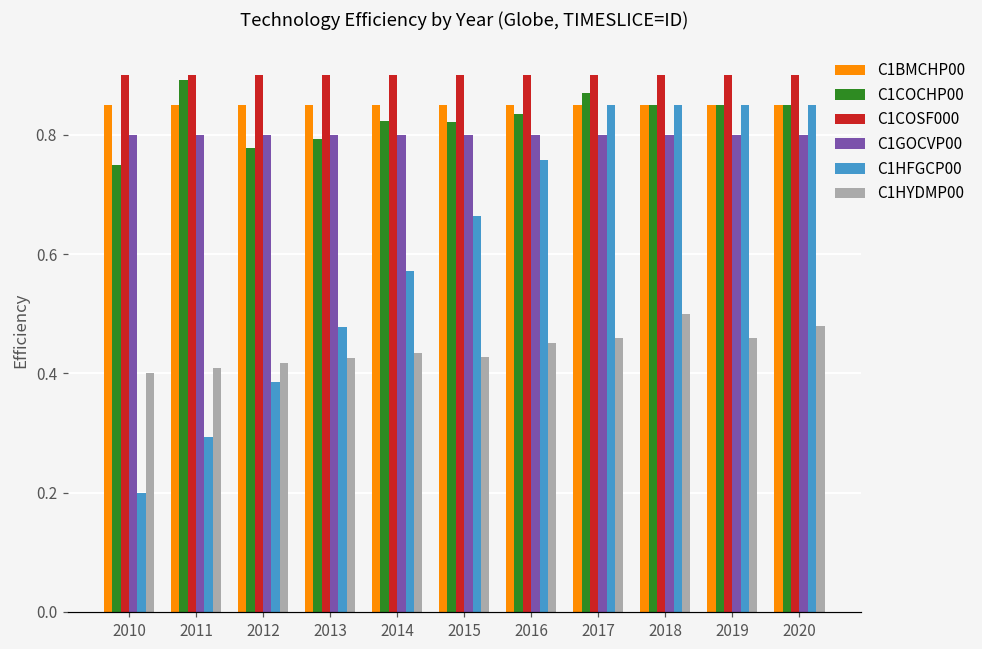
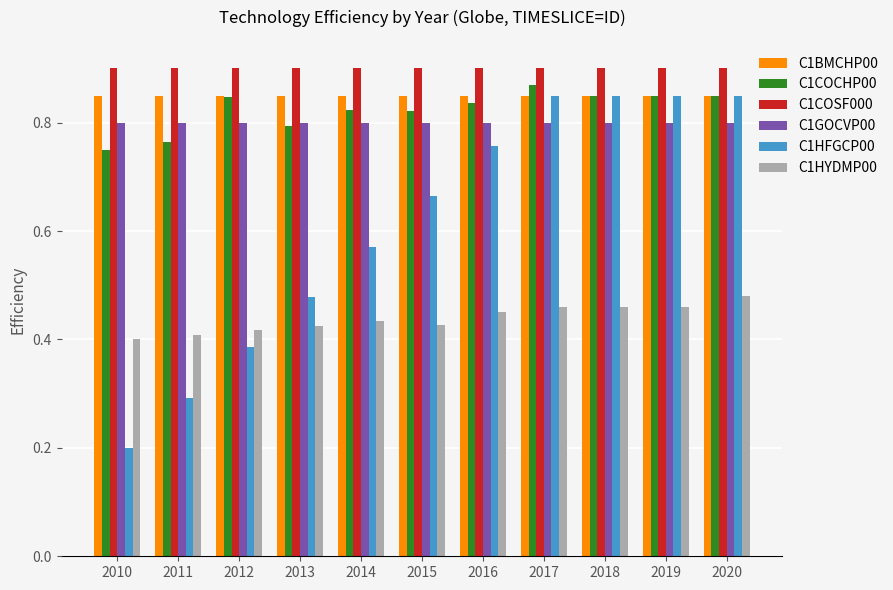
  {
    "C1BMCHP00": {
      "2010": 0.85,
      "2011": 0.85,
      "2012": 0.85,
      "2013": 0.85,
      "2014": 0.85,
      "2015": 0.85,
      "2016": 0.85,
      "2017": 0.85,
      "2018": 0.85,
      "2019": 0.85,
      "2020": 0.85
    },
    "C1COCHP00": {
      "2010": 0.75,
-     "2011": 0.89,
-     "2012": 0.78,
+     "2011": 0.76,
+     "2012": 0.85,
      "2013": 0.79,
      "2014": 0.82,
      "2015": 0.82,
      "2016": 0.84,
      "2017": 0.87,
      "2018": 0.85,
      "2019": 0.85,
      "2020": 0.85
    },
    "C1COSF000": {
      "2010": 0.90,
      "2011": 0.90,
      "2012": 0.90,
      "2013": 0.90,
      "2014": 0.90,
      "2015": 0.90,
      "2016": 0.90,
      "2017": 0.90,
      "2018": 0.90,
      "2019": 0.90,
      "2020": 0.90
    },
    "C1GOCVP00": {
      "2010": 0.80,
      "2011": 0.80,
      "2012": 0.80,
      "2013": 0.80,
      "2014": 0.80,
      "2015": 0.80,
      "2016": 0.80,
      "2017": 0.80,
      "2018": 0.80,
      "2019": 0.80,
      "2020": 0.80
    },
    "C1HFGCP00": {
      "2010": 0.20,
      "2011": 0.29,
      "2012": 0.39,
      "2013": 0.48,
      "2014": 0.57,
      "2015": 0.66,
      "2016": 0.76,
      "2017": 0.85,
      "2018": 0.85,
      "2019": 0.85,
      "2020": 0.85
    },
    "C1HYDMP00": {
      "2010": 0.40,
      "2011": 0.41,
      "2012": 0.42,
      "2013": 0.43,
      "2014": 0.43,
      "2015": 0.43,
      "2016": 0.45,
      "2017": 0.46,
-     "2018": 0.50,
+     "2018": 0.46,
      "2019": 0.46,
      "2020": 0.48
    }
  }
